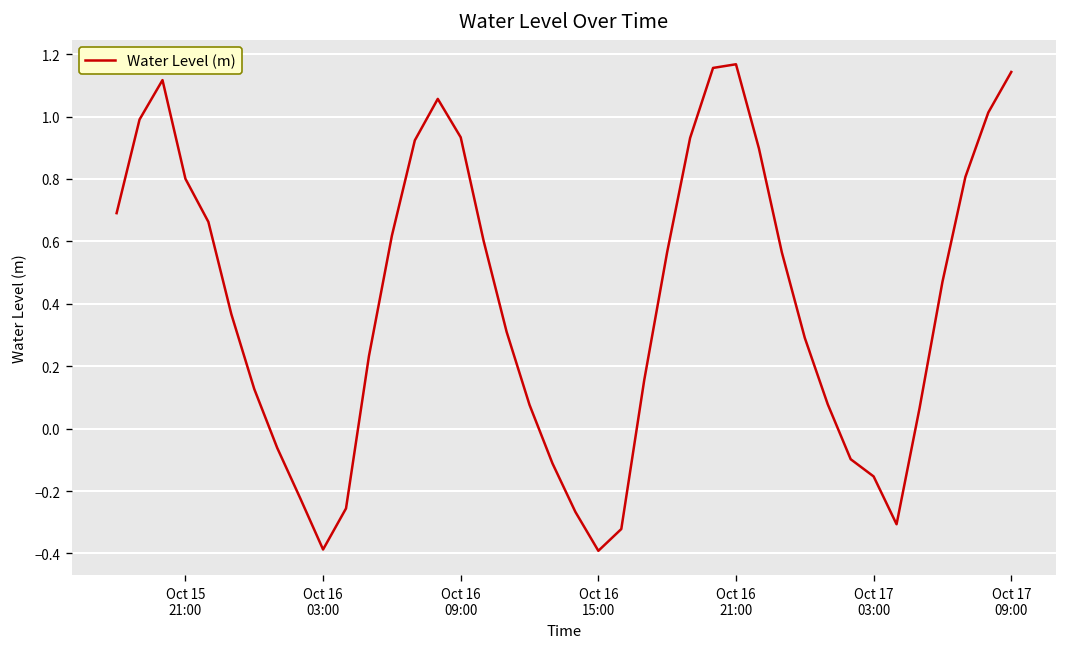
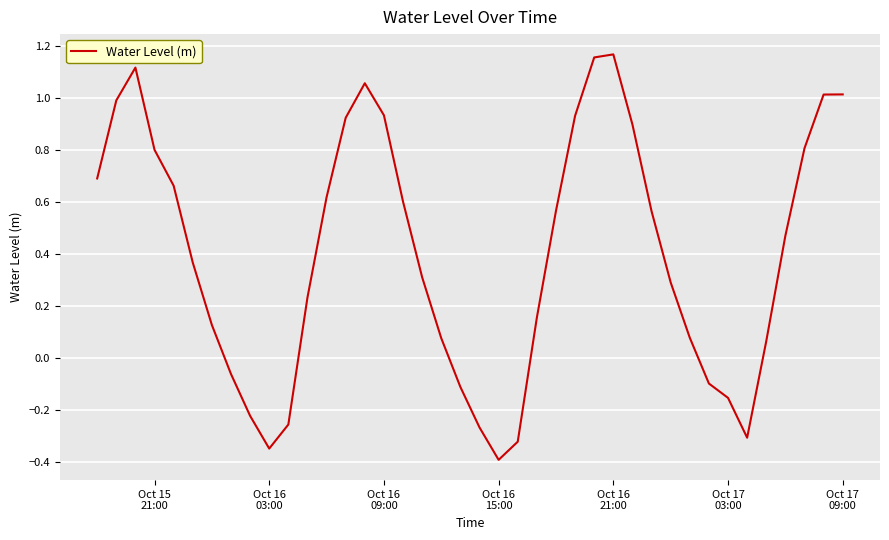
  {
    "Oct 15 21:00": 0.80,
-   "Oct 16 03:00": -0.39,
+   "Oct 16 03:00": -0.35,
    "Oct 16 09:00": 0.93,
    "Oct 16 15:00": -0.39,
    "Oct 16 21:00": 1.17,
    "Oct 17 03:00": -0.15,
-   "Oct 17 09:00": 1.14
+   "Oct 17 09:00": 1.01
  }
